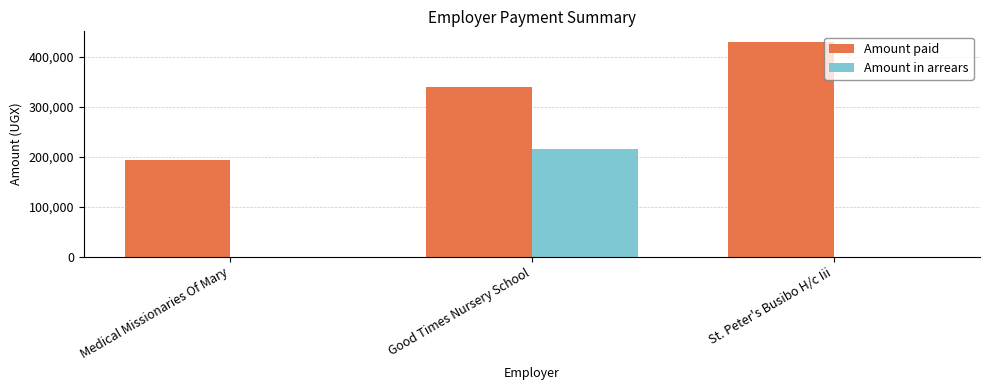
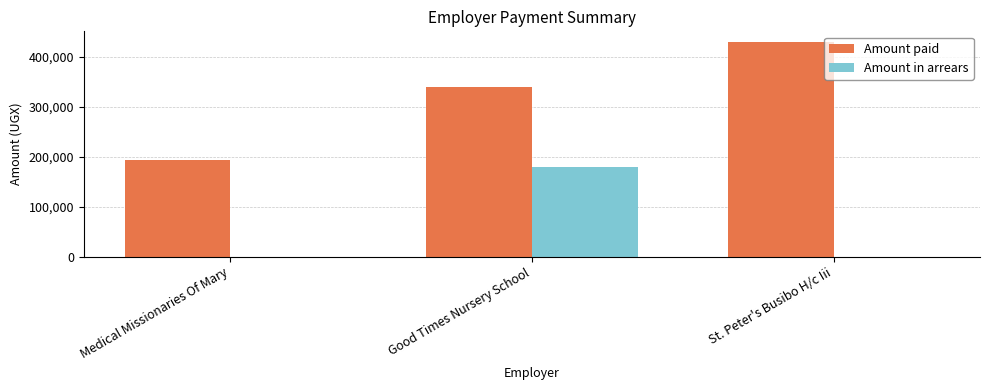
  {
    "Amount paid": {
      "Medical Missionaries Of Mary": "190,000",
      "Good Times Nursery School": "340,000",
      "St. Peter's Busibo H/c Iii": "430,000"
    },
    "Amount in arrears": {
      "Medical Missionaries Of Mary": "0",
-     "Good Times Nursery School": "210,000",
+     "Good Times Nursery School": "180,000",
      "St. Peter's Busibo H/c Iii": "0"
    }
  }
